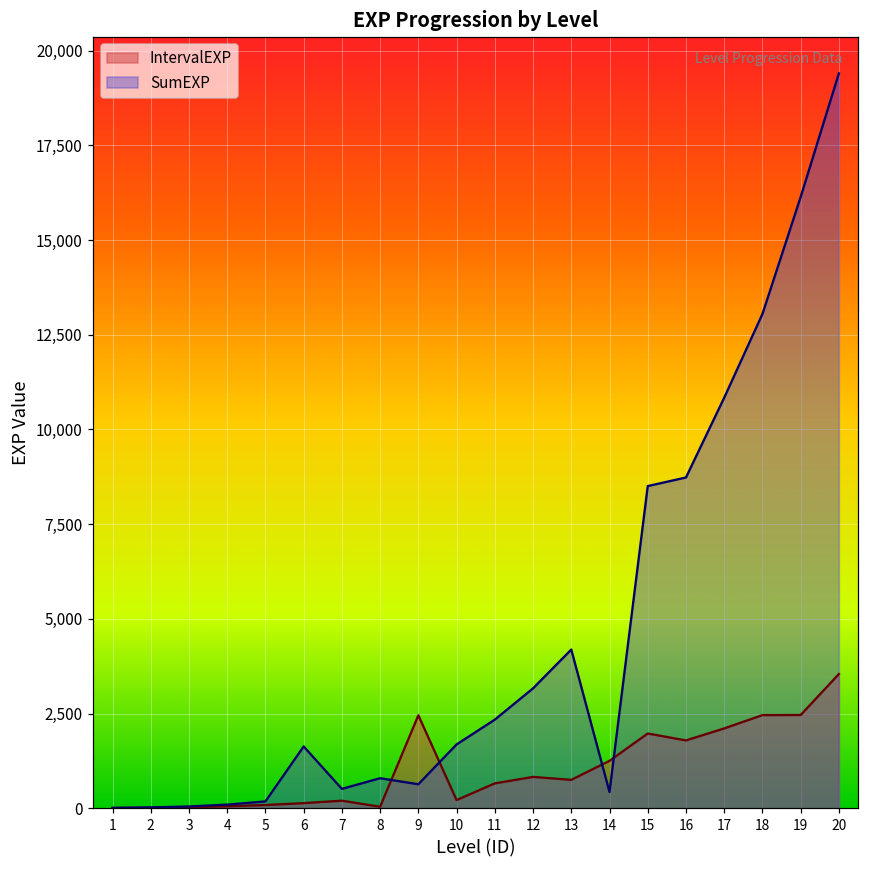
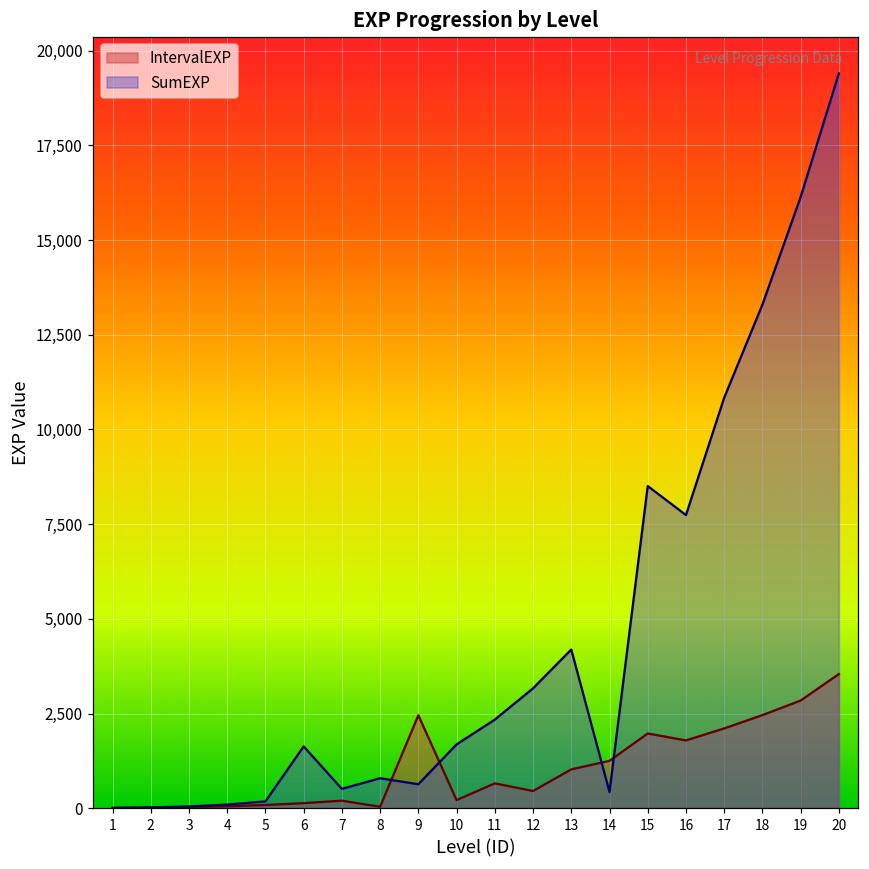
  {
    "IntervalEXP": {
      "5": "100",
      "6": "100",
      "7": "200",
      "8": "0",
      "9": "2,500",
      "10": "200",
      "11": "700",
-     "12": "800",
-     "13": "700",
+     "12": "500",
+     "13": "1,000",
      "14": "1,300",
      "15": "2,000",
      "16": "1,800",
      "17": "2,100",
      "18": "2,500",
-     "19": "2,500",
+     "19": "2,800",
      "20": "3,500"
    },
    "SumEXP": {
      "5": "200",
      "6": "1,600",
      "7": "500",
      "8": "800",
      "9": "600",
      "10": "1,700",
      "11": "2,300",
      "12": "3,200",
      "13": "4,200",
      "14": "400",
      "15": "8,500",
-     "16": "8,700",
+     "16": "7,700",
      "17": "10,800",
-     "18": "13,000",
+     "18": "13,300",
      "19": "16,100",
      "20": "19,400"
    }
  }
